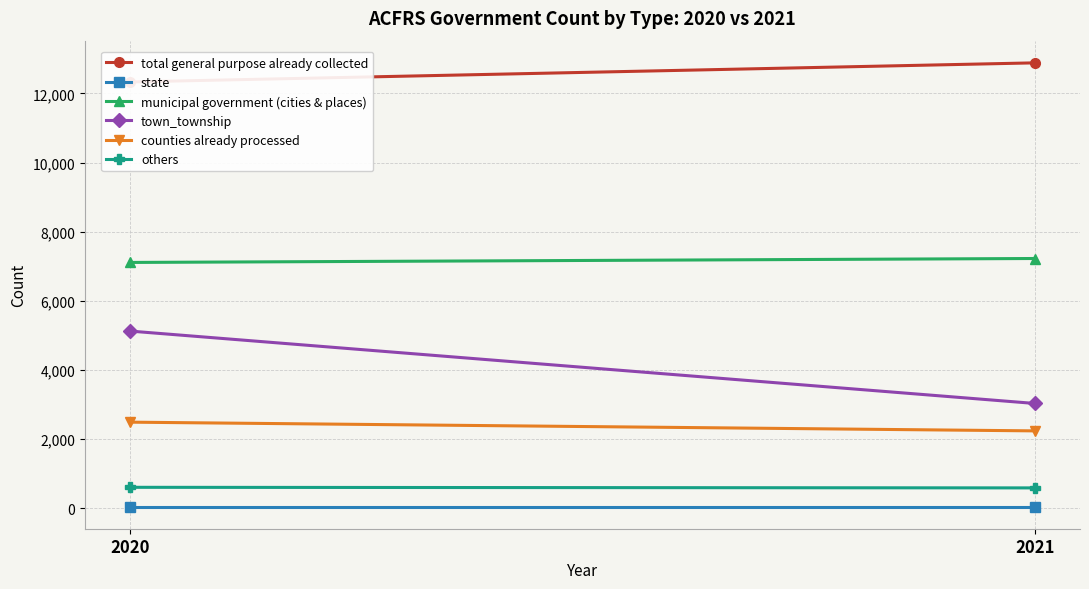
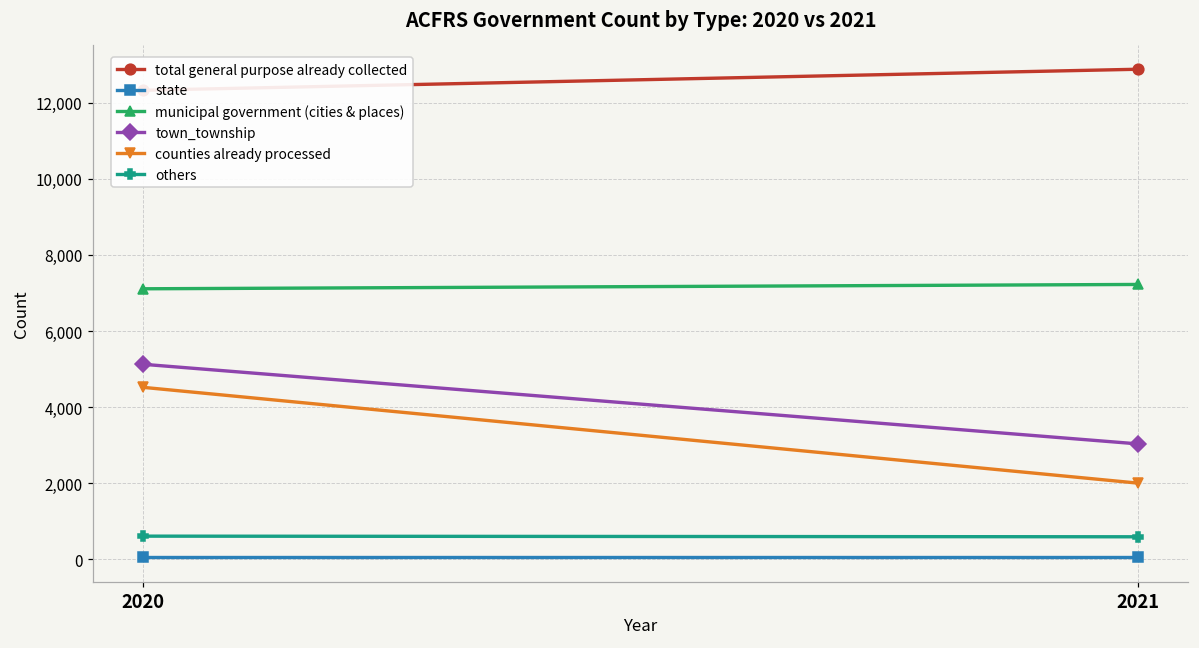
  {
    "total general purpose already collected": {
      "2021": "12,900"
    },
    "state": {
      "2020": "100",
      "2021": "100"
    },
    "town_township": {
      "2020": "5,100",
      "2021": "3,000"
    },
    "counties already processed": {
-     "2020": "2,500",
-     "2021": "2,200"
+     "2020": "4,500",
+     "2021": "2,000"
    }
  }
